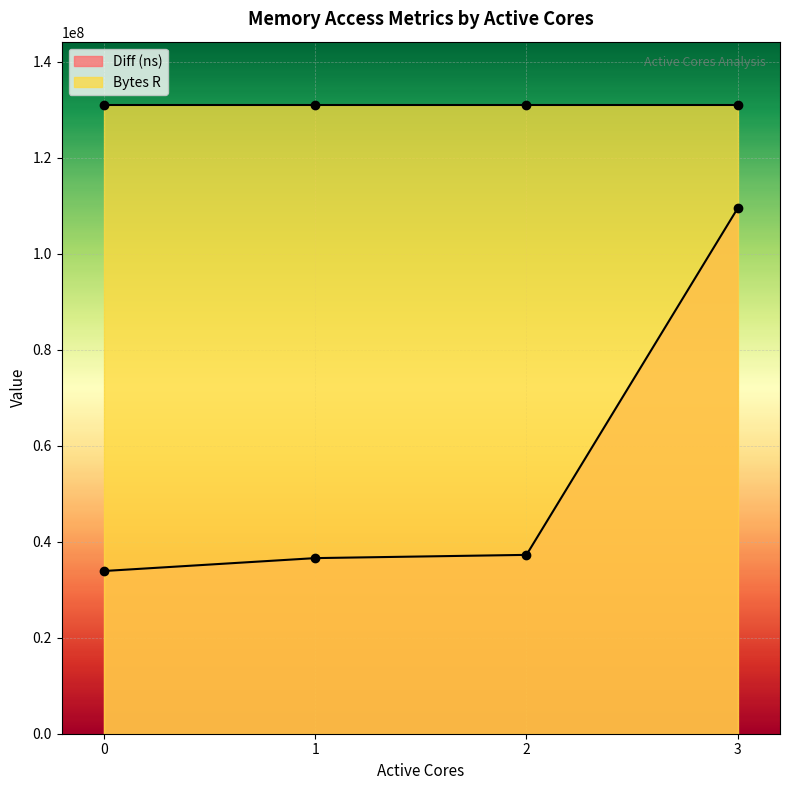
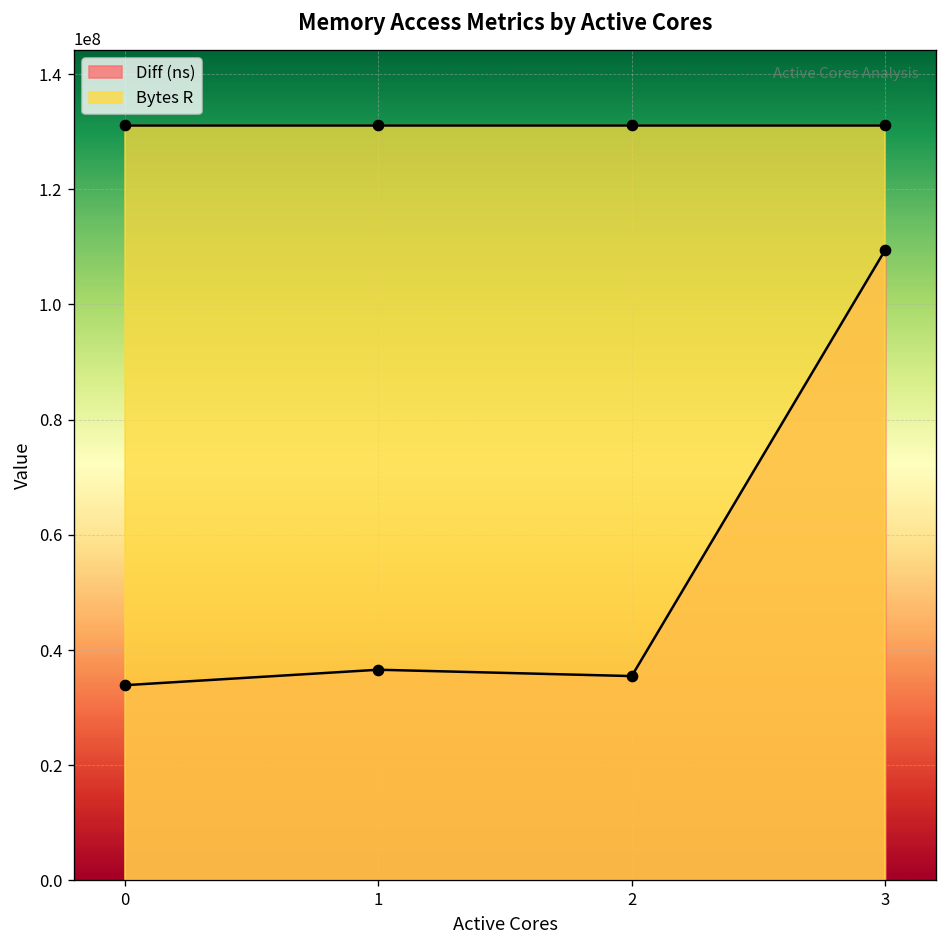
  {
    "Diff (ns)": {
      "0": 34000000,
      "1": 37000000,
-     "2": 37000000,
+     "2": 35000000,
      "3": 109000000
    },
    "Bytes R": {
      "0": 131000000,
      "1": 131000000,
      "2": 131000000,
      "3": 131000000
    }
  }
